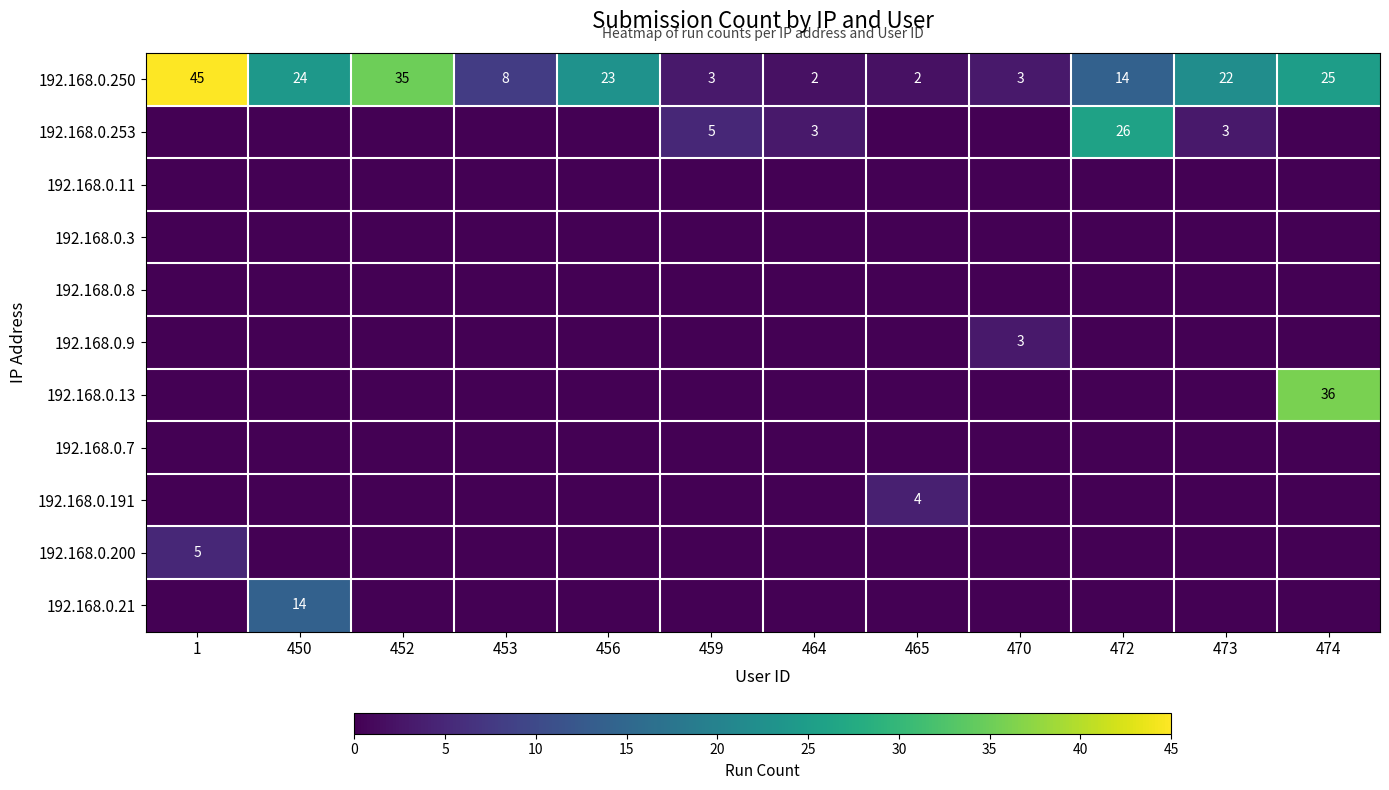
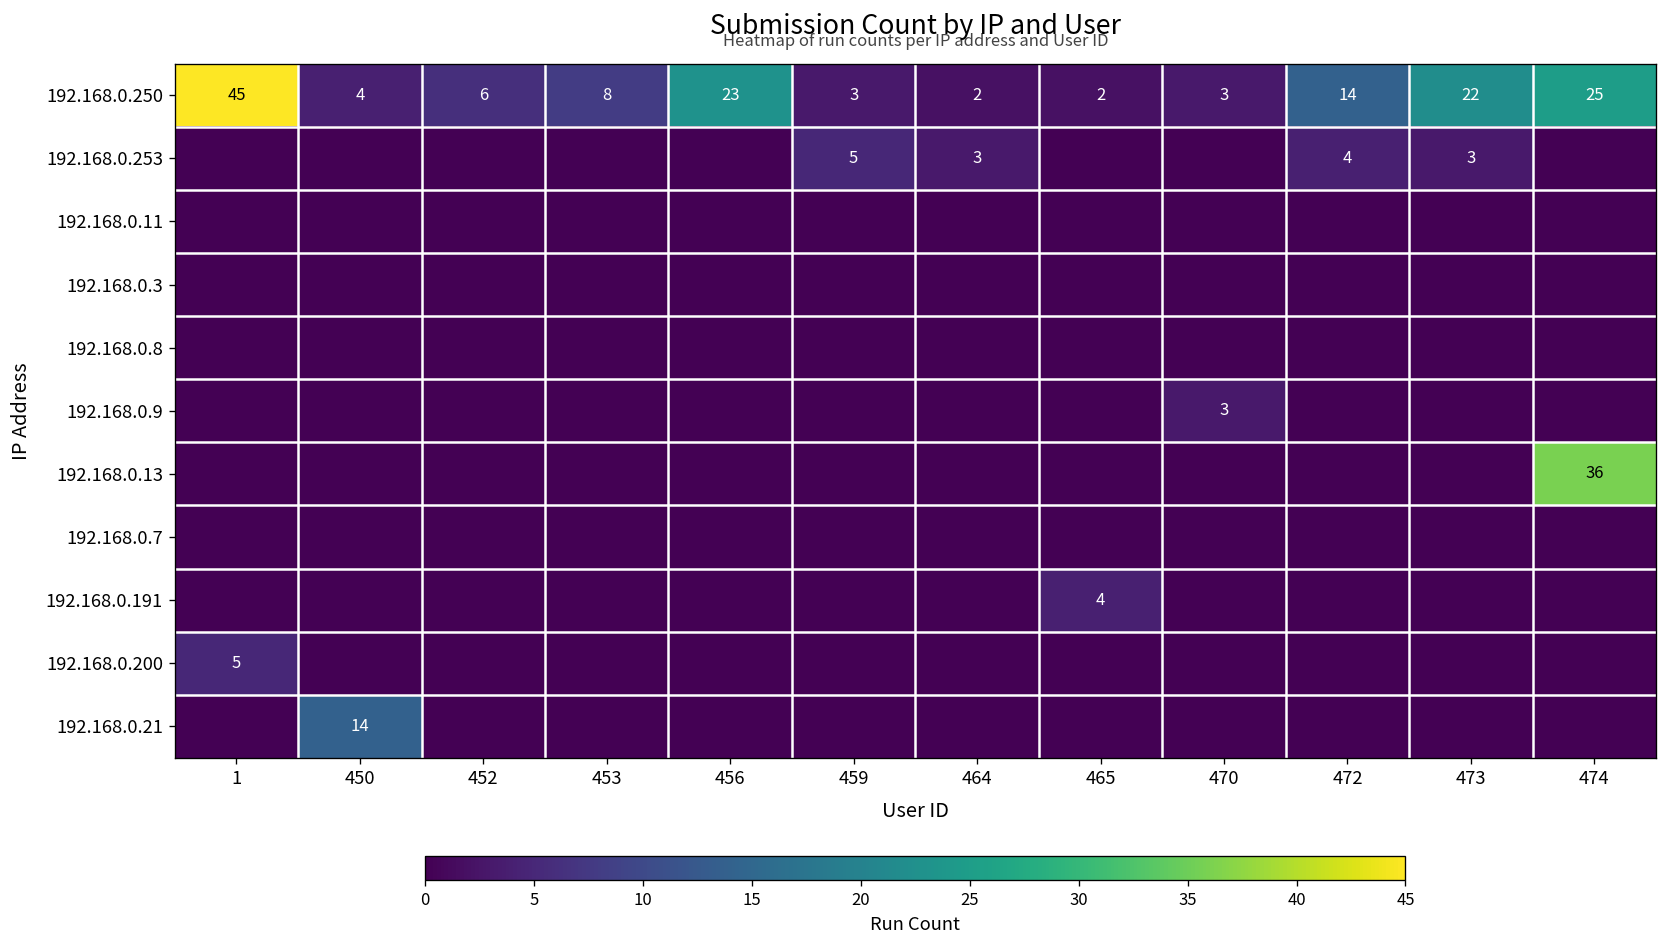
  {
    "192.168.0.250": {
      "1": 45,
-     "450": 24,
-     "452": 35,
+     "450": 4,
+     "452": 6,
      "453": 8,
      "456": 23,
      "459": 3,
      "464": 2,
      "465": 2,
      "470": 3,
      "472": 14,
      "473": 22,
      "474": 25
    },
    "192.168.0.253": {
      "459": 5,
      "464": 3,
-     "472": 26,
+     "472": 4,
      "473": 3
    },
    "192.168.0.9": {
      "470": 3
    },
    "192.168.0.13": {
      "474": 36
    },
    "192.168.0.191": {
      "465": 4
    },
    "192.168.0.200": {
      "1": 5
    },
    "192.168.0.21": {
      "450": 14
    }
  }
